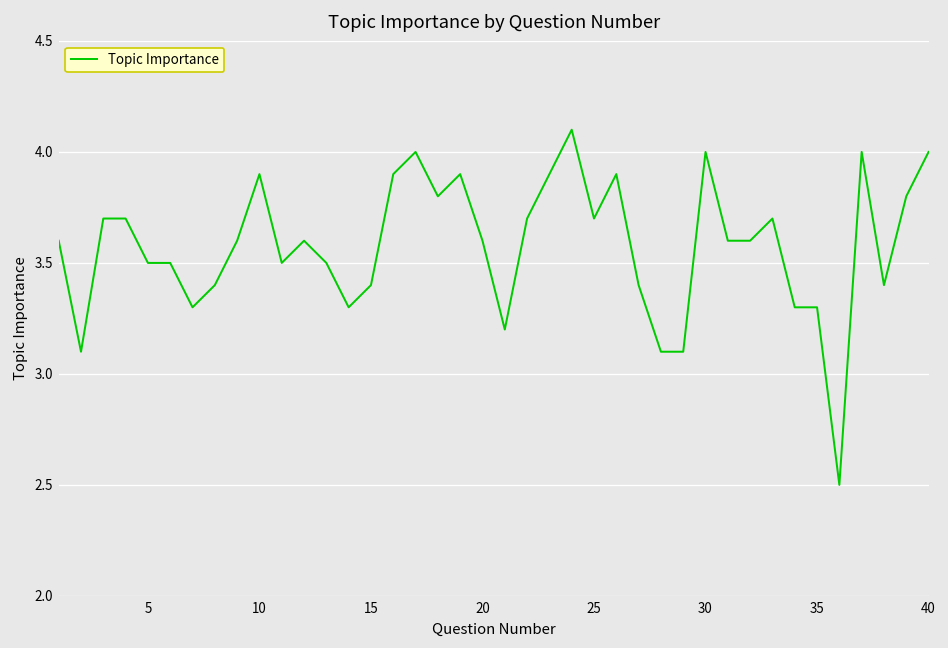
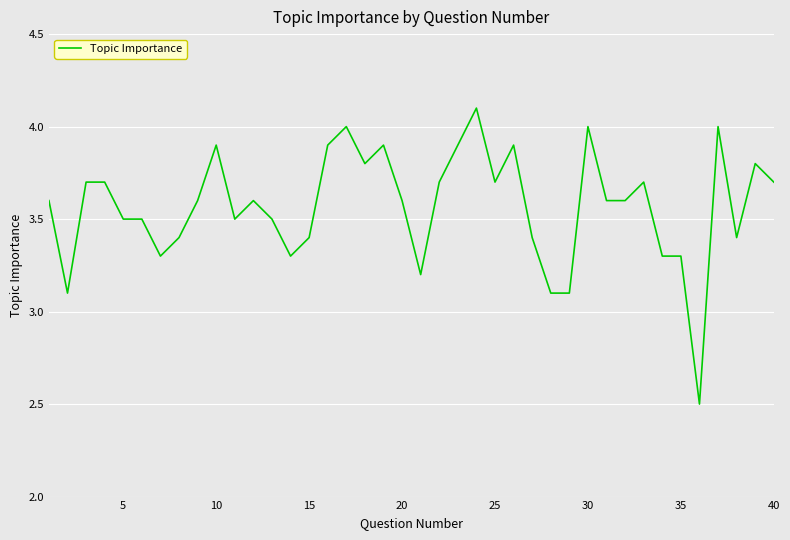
  {
    "5": 3.5,
    "10": 3.9,
    "15": 3.4,
    "20": 3.6,
    "25": 3.7,
    "30": 4.0,
    "35": 3.3,
-   "40": 4.0
+   "40": 3.7
  }
